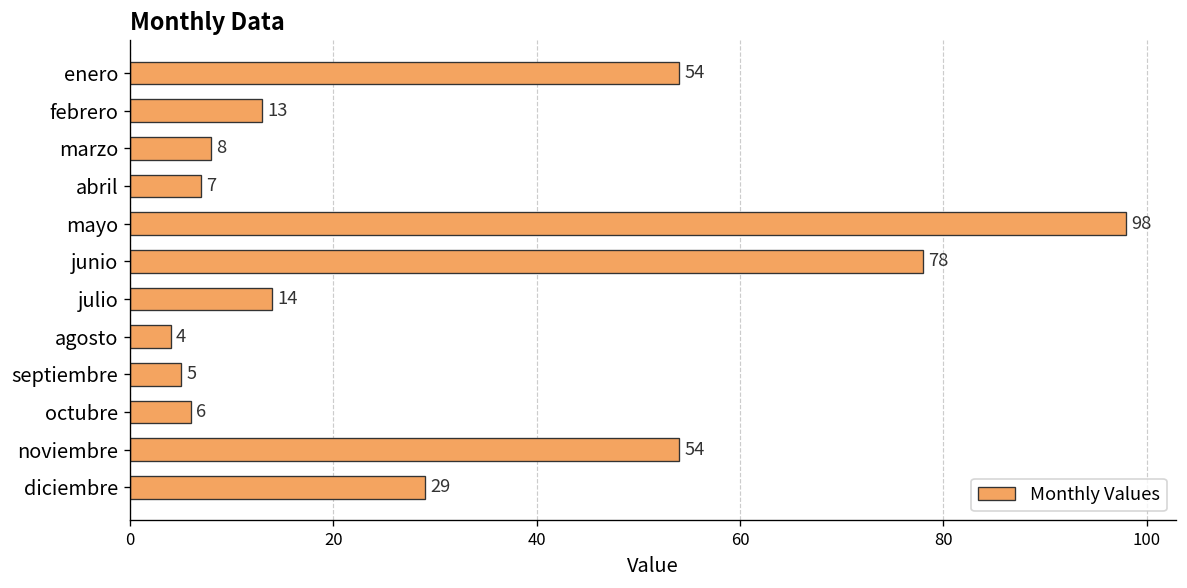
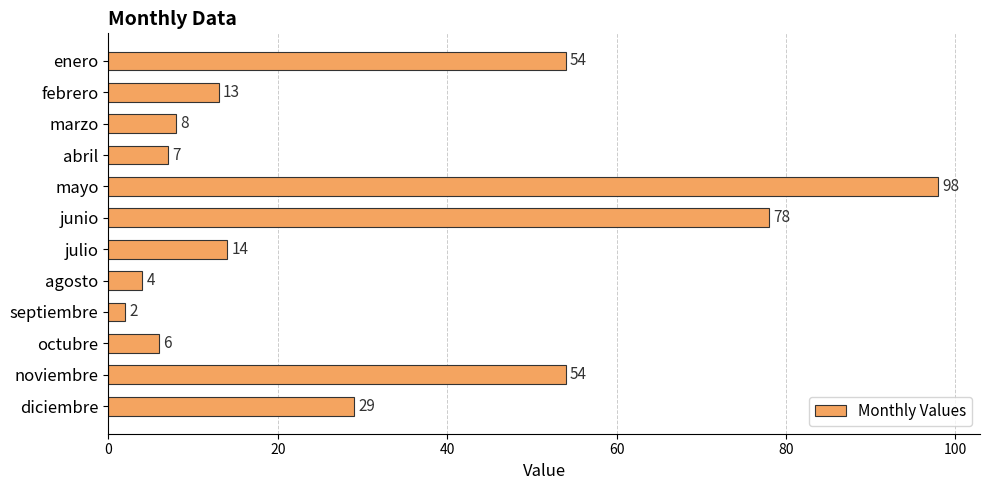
  {
    "enero": 54,
    "febrero": 13,
    "marzo": 8,
    "abril": 7,
    "mayo": 98,
    "junio": 78,
    "julio": 14,
    "agosto": 4,
-   "septiembre": 5,
+   "septiembre": 2,
    "octubre": 6,
    "noviembre": 54,
    "diciembre": 29
  }
